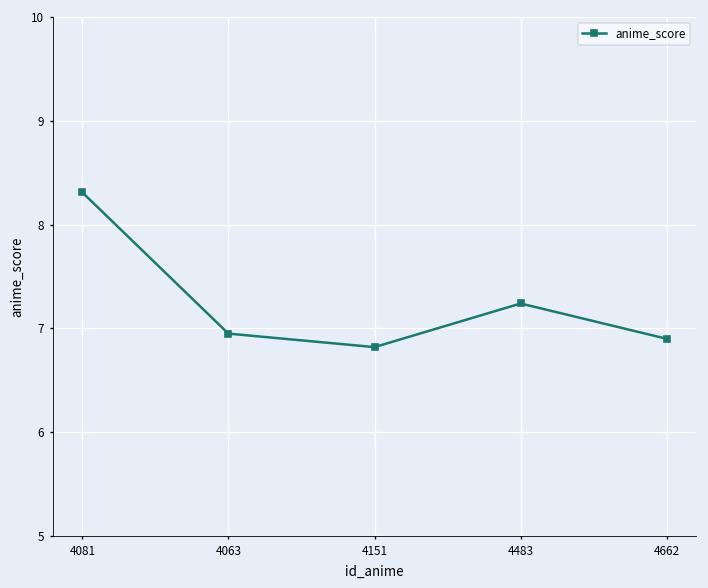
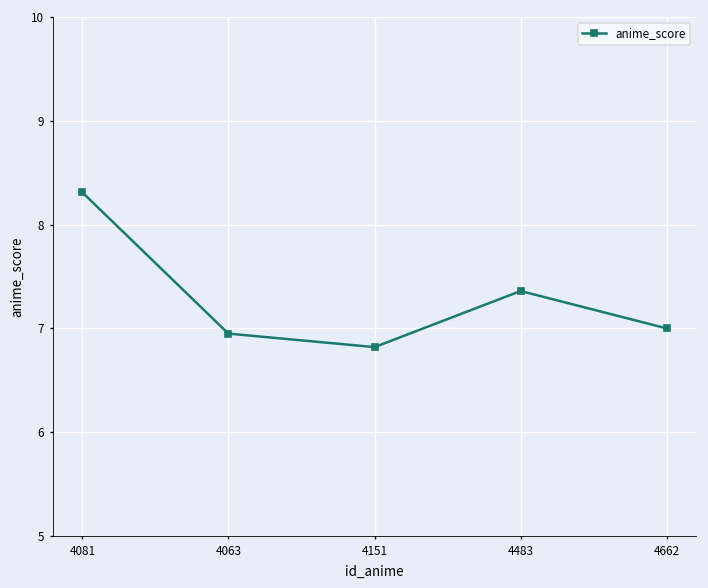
  {
    "4081": 8.3,
    "4063": 7.0,
    "4151": 6.8,
-   "4483": 7.2,
-   "4662": 6.9
+   "4483": 7.4,
+   "4662": 7.0
  }
